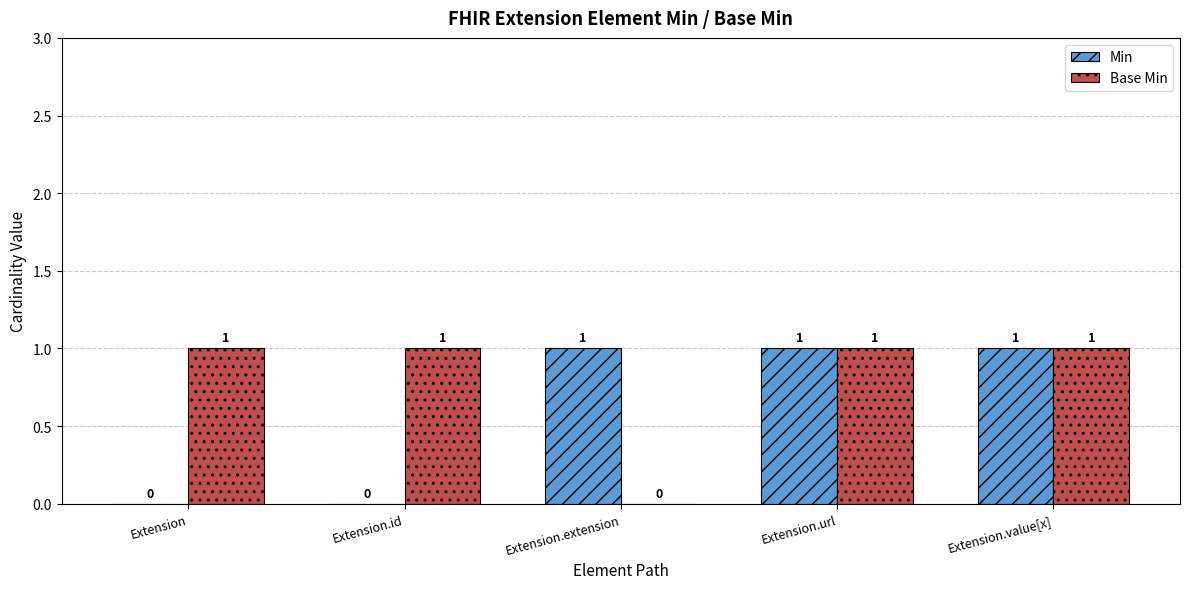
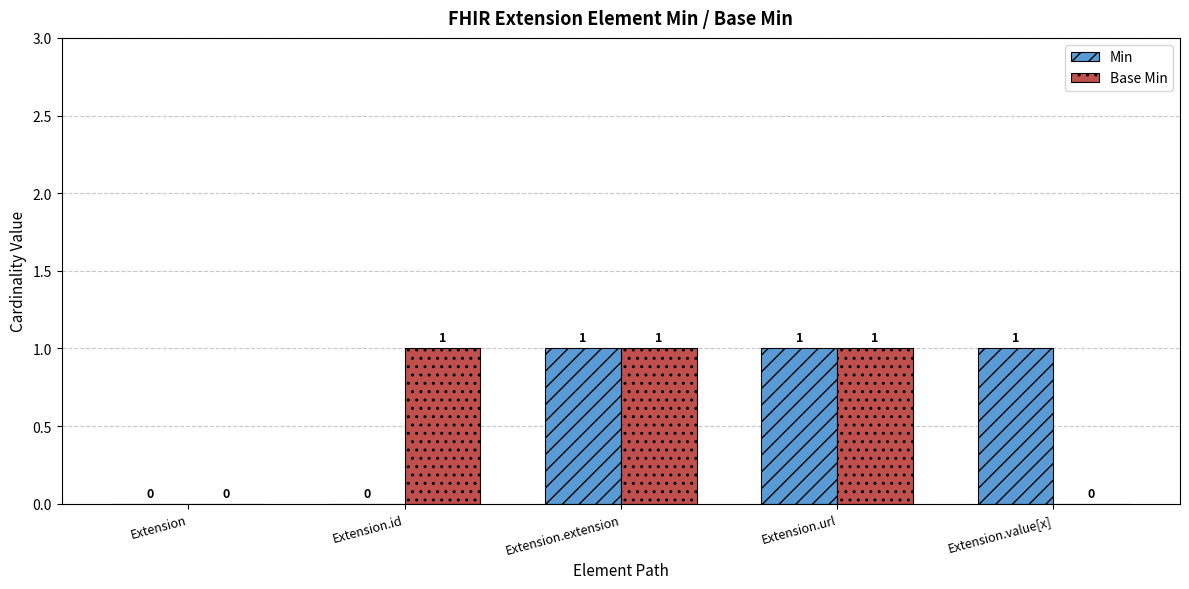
  {
    "Min": {
      "Extension": 0,
      "Extension.id": 0,
      "Extension.extension": 1,
      "Extension.url": 1,
      "Extension.value[x]": 1
    },
    "Base Min": {
-     "Extension": 1,
+     "Extension": 0,
      "Extension.id": 1,
-     "Extension.extension": 0,
+     "Extension.extension": 1,
      "Extension.url": 1,
-     "Extension.value[x]": 1
+     "Extension.value[x]": 0
    }
  }
